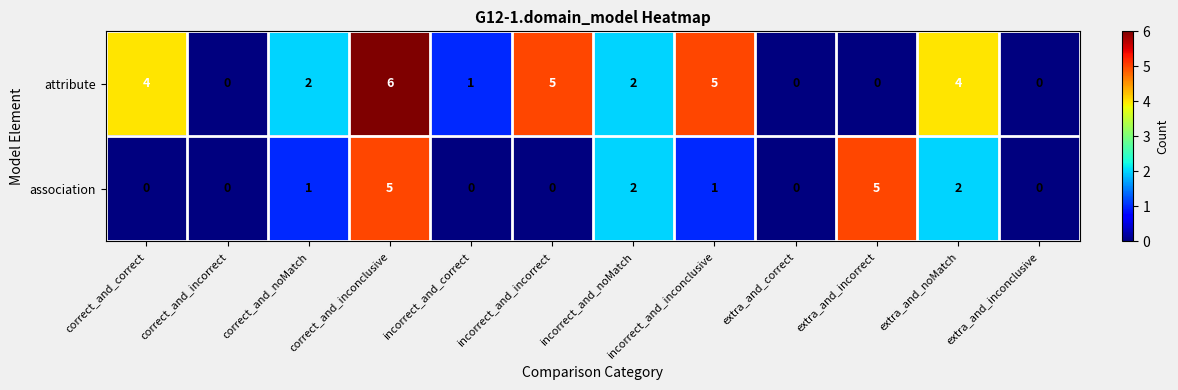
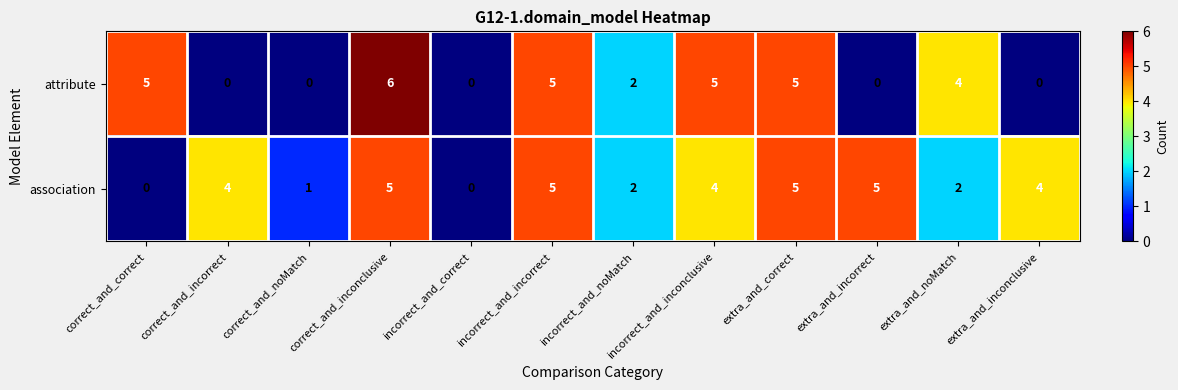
  {
    "attribute": {
-     "correct_and_correct": 4,
+     "correct_and_correct": 5,
      "correct_and_incorrect": 0,
-     "correct_and_noMatch": 2,
+     "correct_and_noMatch": 0,
      "correct_and_inconclusive": 6,
-     "incorrect_and_correct": 1,
+     "incorrect_and_correct": 0,
      "incorrect_and_incorrect": 5,
      "incorrect_and_noMatch": 2,
      "incorrect_and_inconclusive": 5,
-     "extra_and_correct": 0,
+     "extra_and_correct": 5,
      "extra_and_incorrect": 0,
      "extra_and_noMatch": 4,
      "extra_and_inconclusive": 0
    },
    "association": {
      "correct_and_correct": 0,
-     "correct_and_incorrect": 0,
+     "correct_and_incorrect": 4,
      "correct_and_noMatch": 1,
      "correct_and_inconclusive": 5,
      "incorrect_and_correct": 0,
-     "incorrect_and_incorrect": 0,
+     "incorrect_and_incorrect": 5,
      "incorrect_and_noMatch": 2,
-     "incorrect_and_inconclusive": 1,
-     "extra_and_correct": 0,
+     "incorrect_and_inconclusive": 4,
+     "extra_and_correct": 5,
      "extra_and_incorrect": 5,
      "extra_and_noMatch": 2,
-     "extra_and_inconclusive": 0
+     "extra_and_inconclusive": 4
    }
  }
